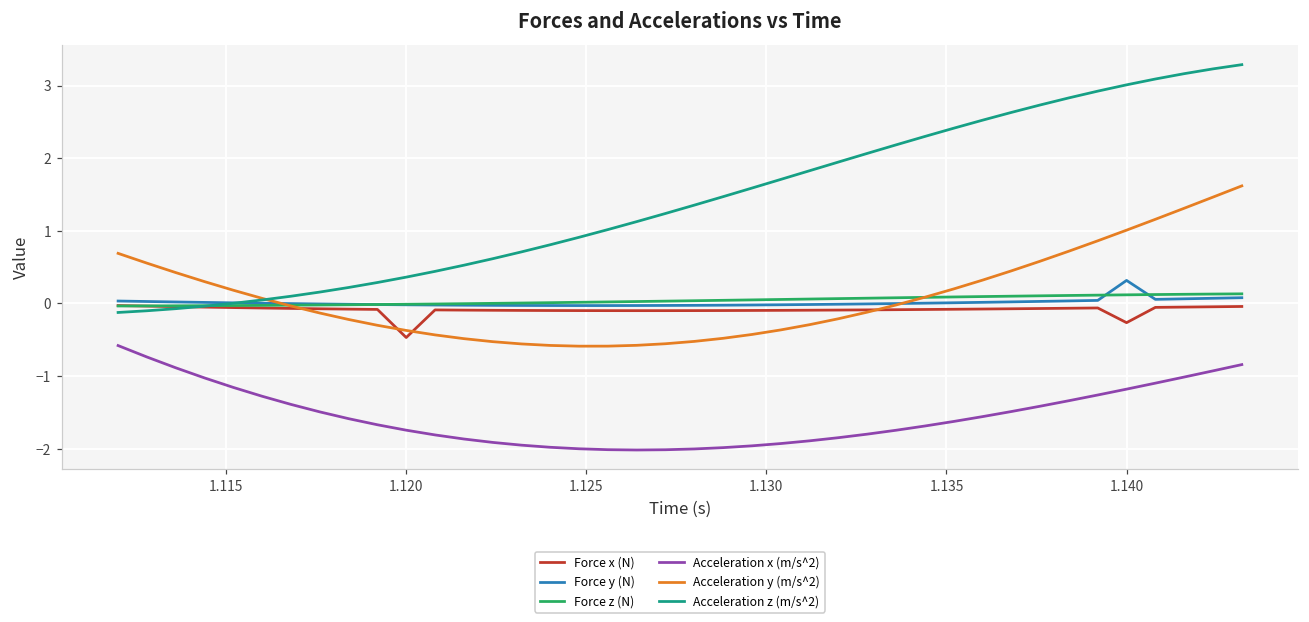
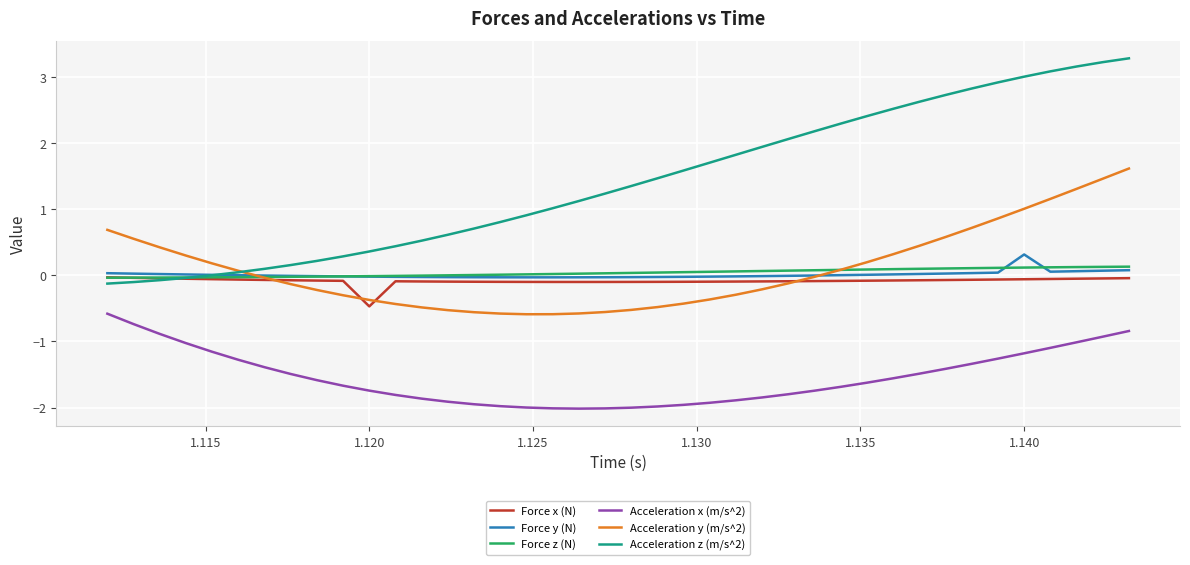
  {
    "Force x (N)": {
      "1.120": -0.5,
-     "1.140": -0.3
+     "1.140": -0.1
    },
    "Force y (N)": {
      "1.140": 0.3
    },
    "Acceleration x (m/s^2)": {
      "1.120": -1.7,
      "1.140": -1.2
    },
    "Acceleration y (m/s^2)": {
      "1.120": -0.4,
      "1.140": 1.0
    }
  }
